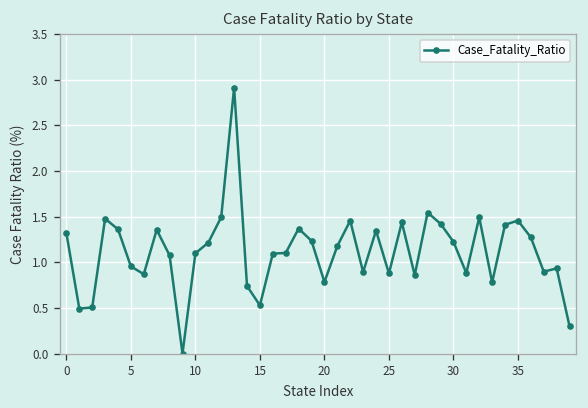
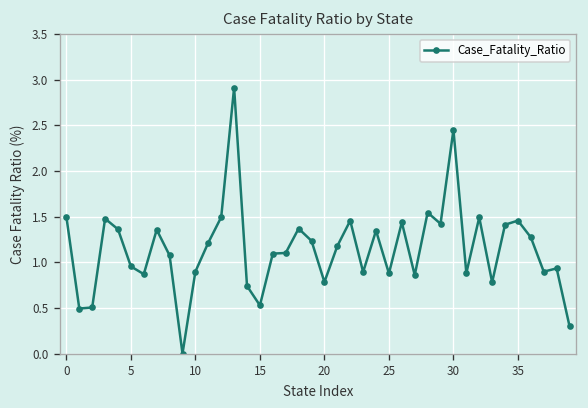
  {
-   "0": 1.3,
+   "0": 1.5,
    "5": 1.0,
-   "10": 1.1,
+   "10": 0.9,
    "15": 0.5,
    "20": 0.8,
    "25": 0.9,
-   "30": 1.2,
+   "30": 2.5,
    "35": 1.5
  }
